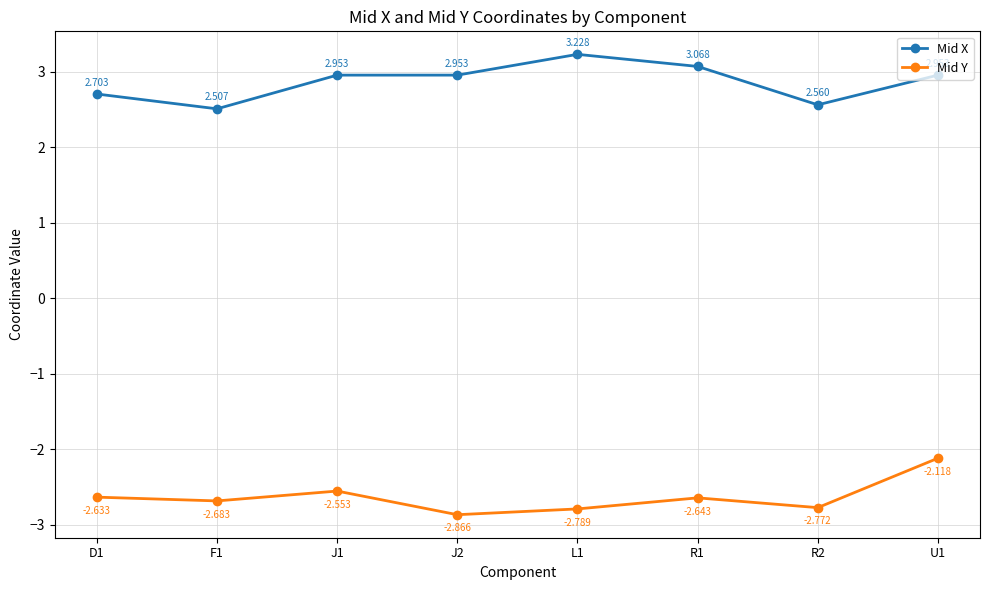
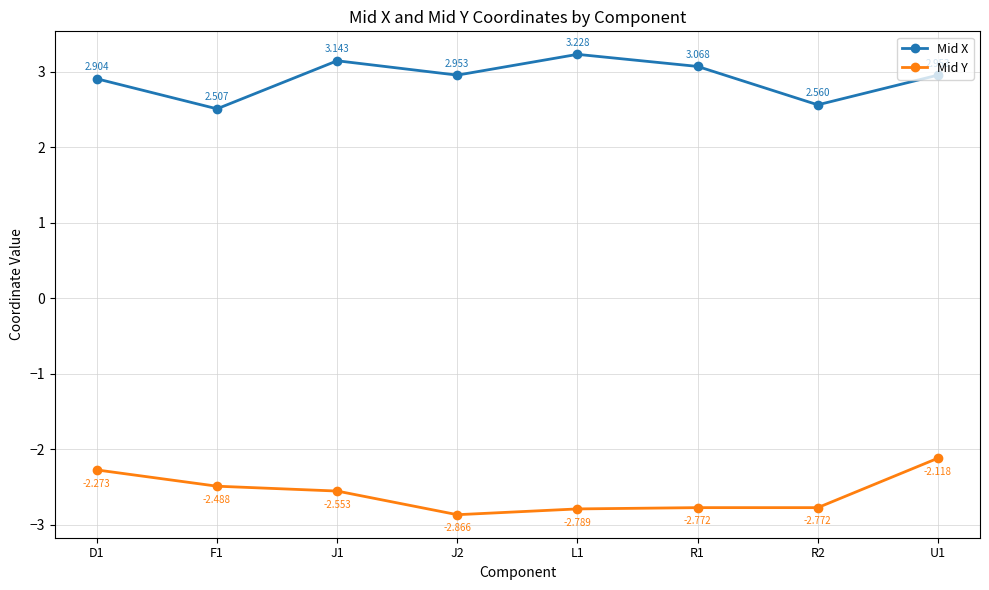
  {
    "Mid X": {
-     "D1": 2.703,
+     "D1": 2.904,
      "F1": 2.507,
-     "J1": 2.953,
+     "J1": 3.143,
      "J2": 2.953,
      "L1": 3.228,
      "R1": 3.068,
      "R2": 2.560
    },
    "Mid Y": {
-     "D1": -2.633,
-     "F1": -2.683,
+     "D1": -2.273,
+     "F1": -2.488,
      "J1": -2.553,
      "J2": -2.866,
      "L1": -2.789,
-     "R1": -2.643,
+     "R1": -2.772,
      "R2": -2.772,
      "U1": -2.118
    }
  }
